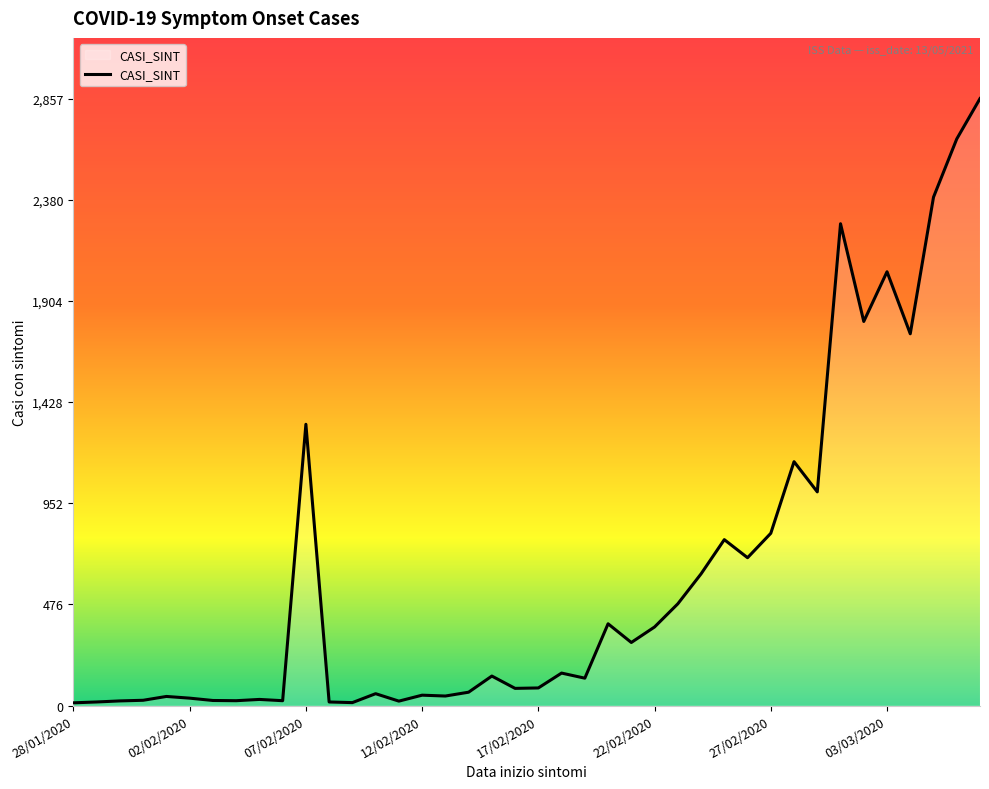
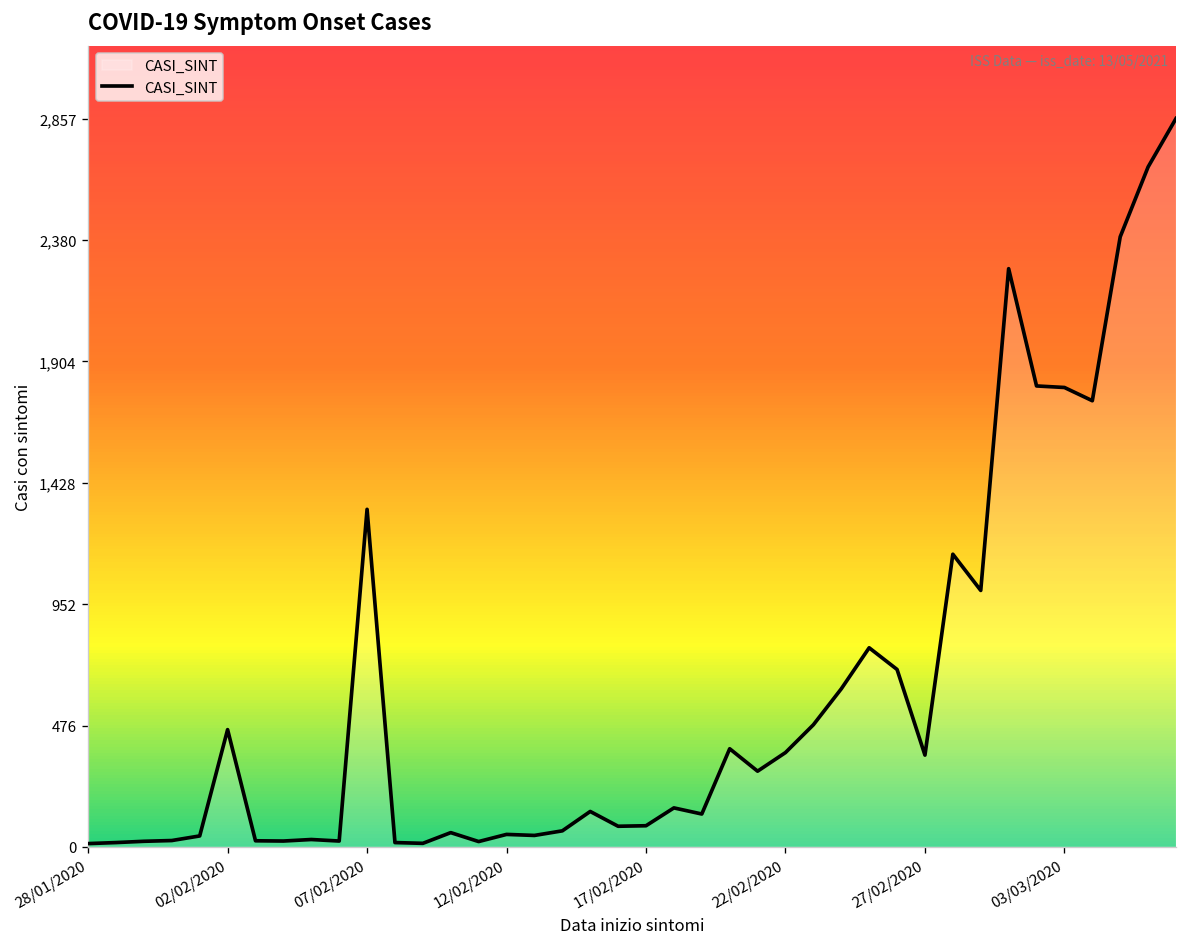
  {
    "28/01/2020": "10",
-   "02/02/2020": "40",
+   "02/02/2020": "460",
    "07/02/2020": "1,320",
    "12/02/2020": "50",
    "17/02/2020": "80",
    "22/02/2020": "370",
-   "27/02/2020": "810",
-   "03/03/2020": "2,040"
+   "27/02/2020": "360",
+   "03/03/2020": "1,800"
  }
